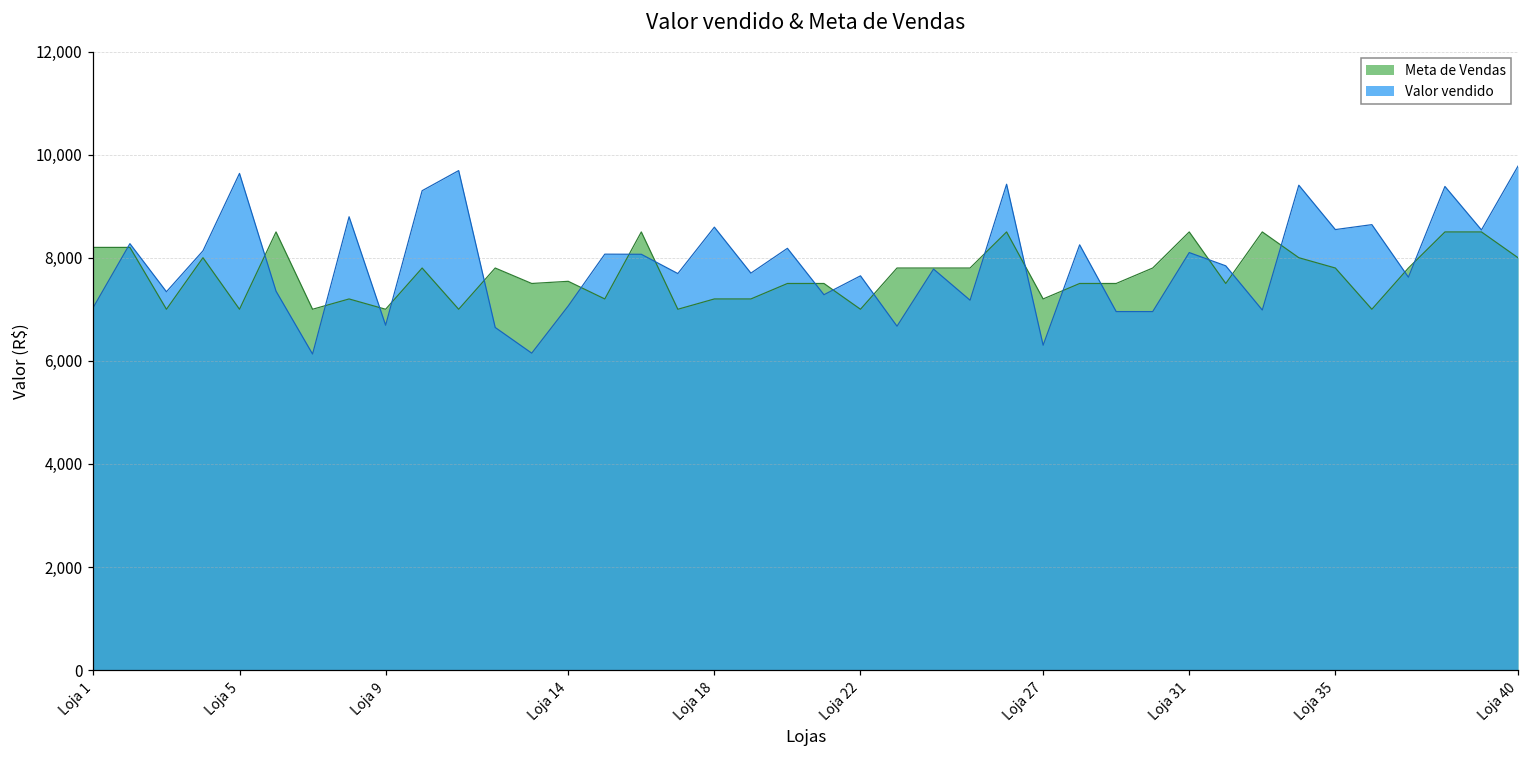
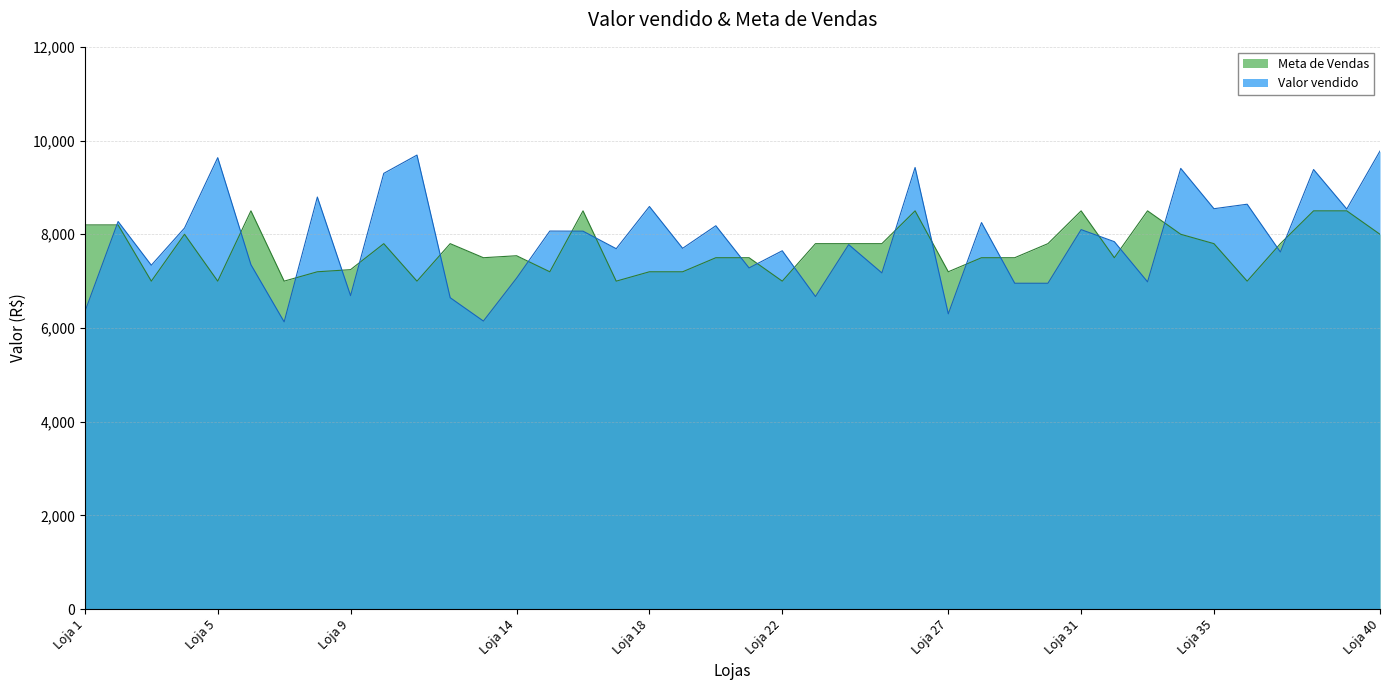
  {
    "Meta de Vendas": {
      "Loja 1": "8,200",
      "Loja 5": "7,000",
-     "Loja 9": "7,000",
+     "Loja 9": "7,200",
      "Loja 14": "7,500",
      "Loja 18": "7,200",
      "Loja 22": "7,000",
      "Loja 27": "7,200",
      "Loja 31": "8,500",
      "Loja 35": "7,800",
      "Loja 40": "8,000"
    },
    "Valor vendido": {
-     "Loja 1": "7,000",
+     "Loja 1": "6,300",
      "Loja 5": "9,600",
      "Loja 9": "6,700",
      "Loja 14": "7,100",
      "Loja 18": "8,600",
      "Loja 22": "7,600",
      "Loja 27": "6,300",
      "Loja 31": "8,100",
      "Loja 35": "8,500",
      "Loja 40": "9,800"
    }
  }
